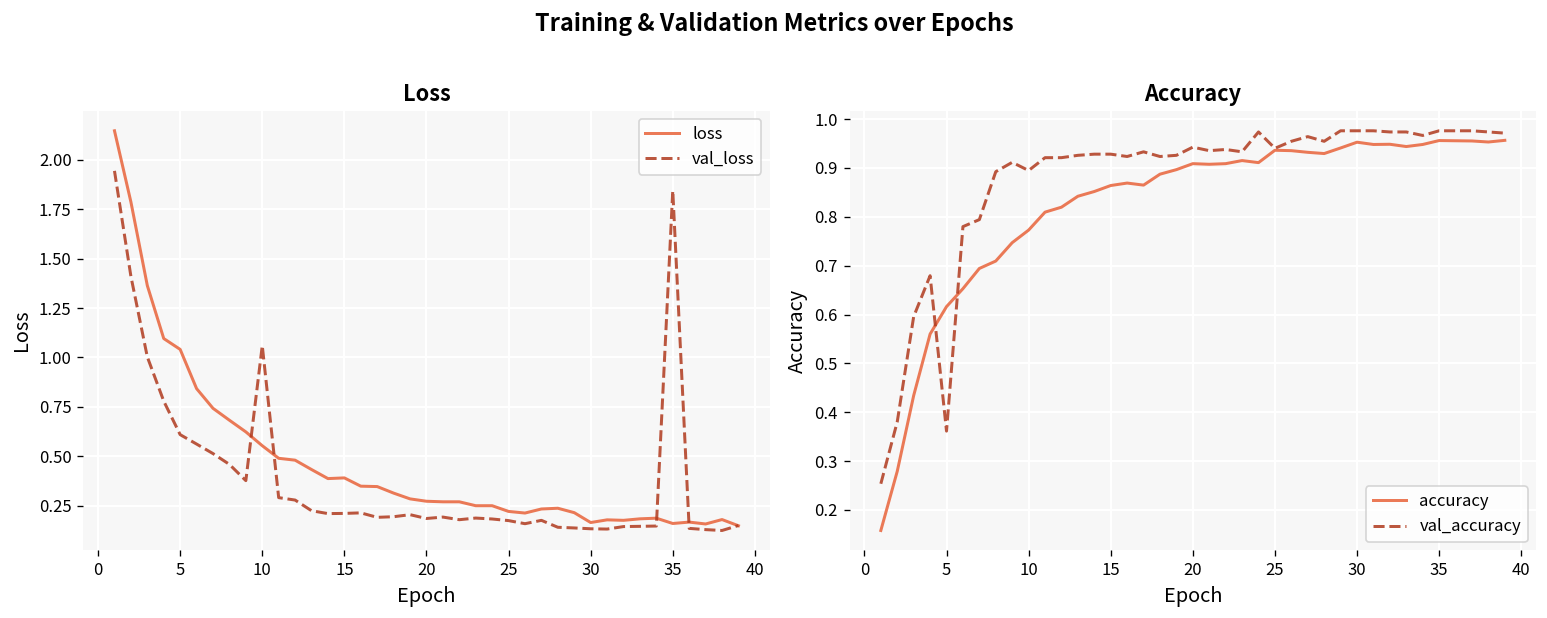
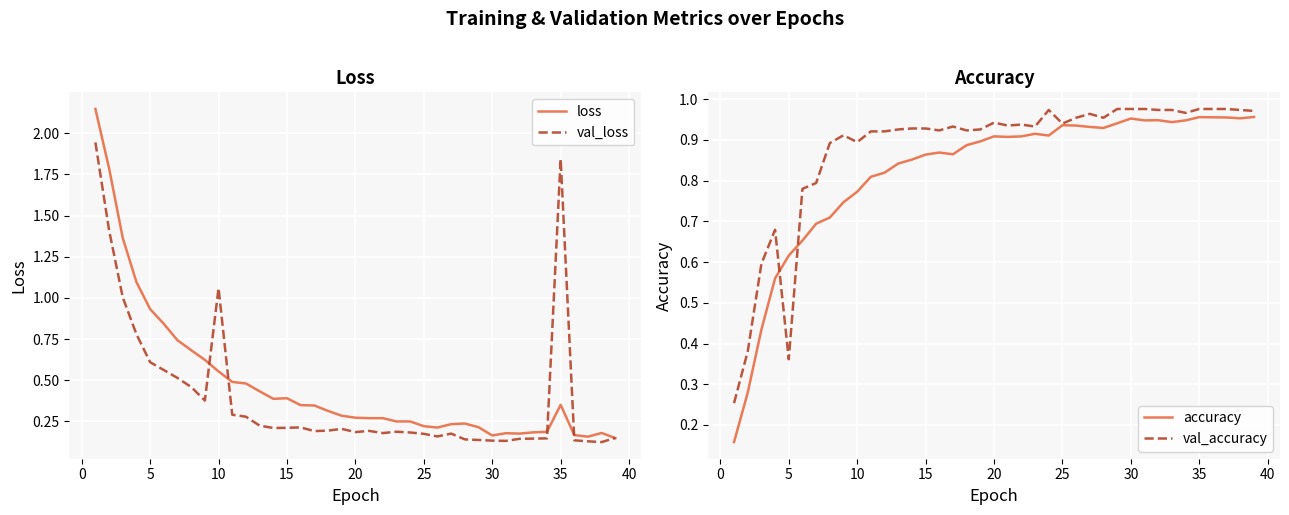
  {
    "Loss": {
      "loss": {
-       "5": 1.04,
+       "5": 0.93,
        "10": 0.55,
        "15": 0.39,
        "20": 0.27,
        "25": 0.22,
        "30": 0.16,
-       "35": 0.16
+       "35": 0.35
      },
      "val_loss": {
        "5": 0.61,
        "10": 1.06,
        "15": 0.21,
        "20": 0.18,
        "25": 0.17,
        "30": 0.13,
        "35": 1.84
      }
    },
    "Accuracy": {
      "accuracy": {
        "5": 0.62,
        "10": 0.77,
        "15": 0.86,
        "20": 0.91,
        "30": 0.95,
        "35": 0.96
      },
      "val_accuracy": {
        "5": 0.36,
        "10": 0.89,
        "15": 0.93,
        "20": 0.94,
        "30": 0.98,
        "35": 0.98
      }
    }
  }
